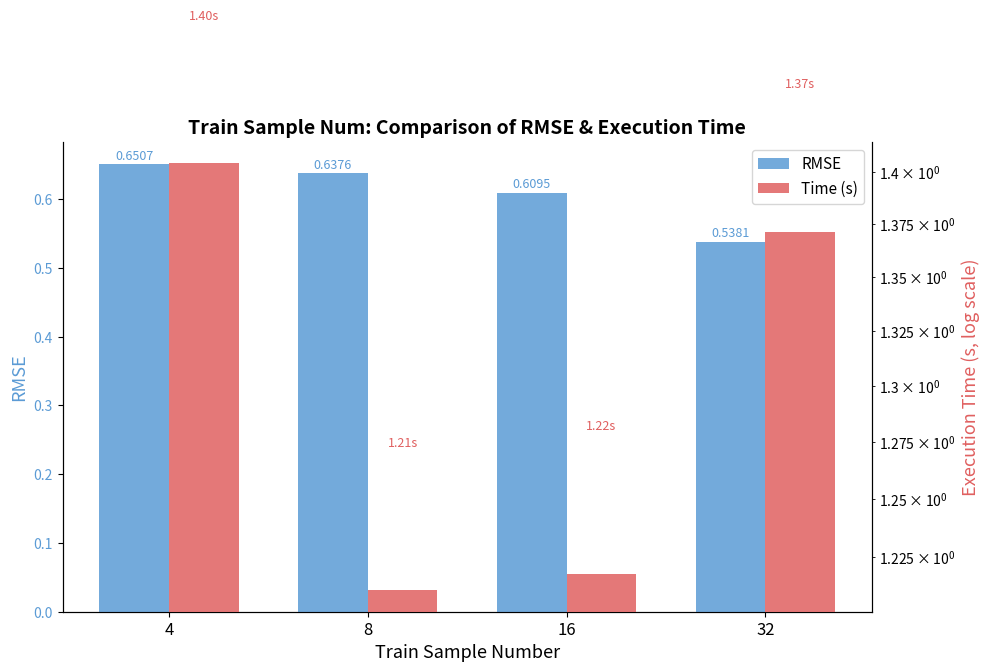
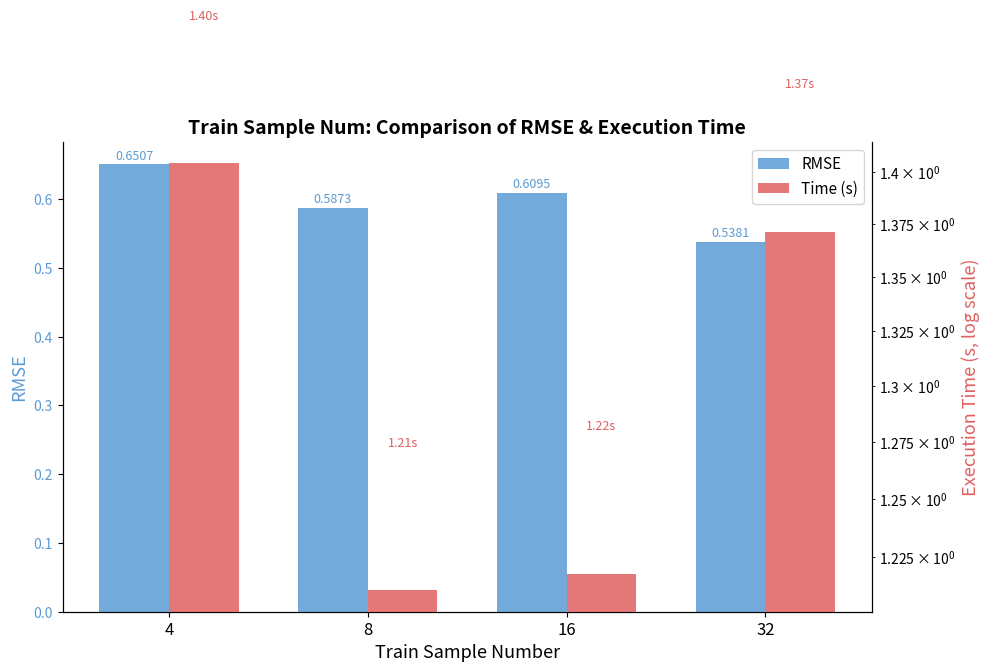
  {
    "RMSE": {
      "4": 0.6507,
-     "8": 0.6376,
+     "8": 0.5873,
      "16": 0.6095,
      "32": 0.5381
    }
  }
